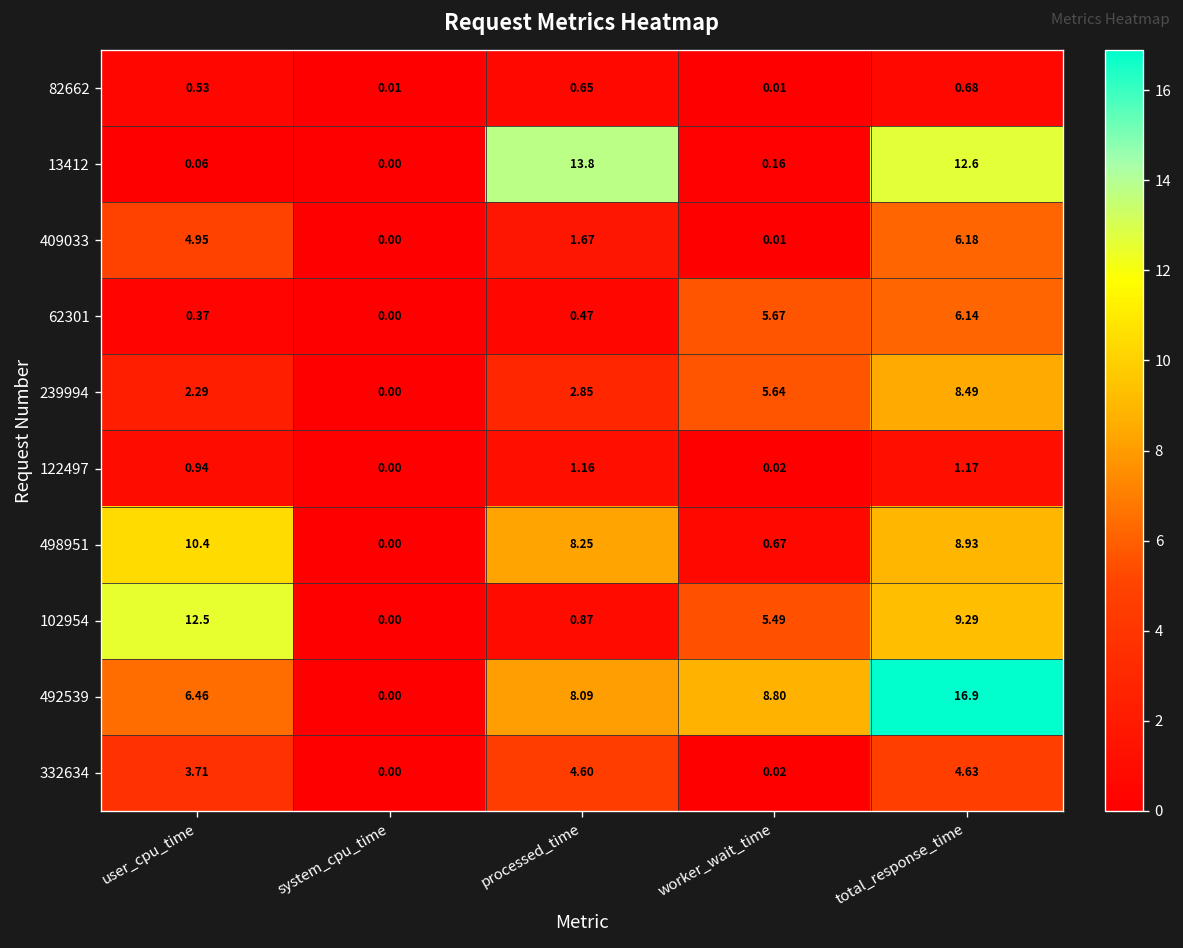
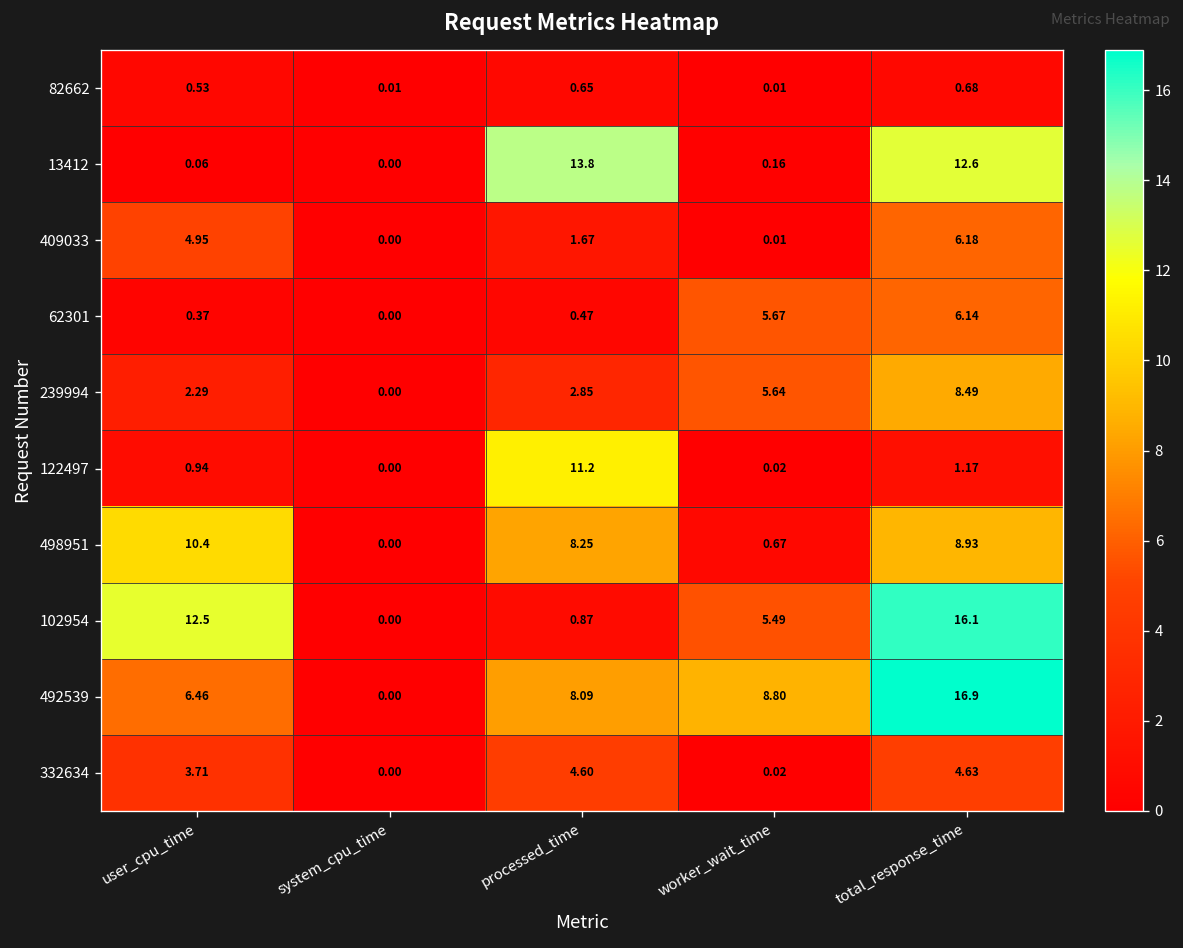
  {
    "82662": {
      "user_cpu_time": 0.53,
      "system_cpu_time": 0.01,
      "processed_time": 0.65,
      "worker_wait_time": 0.01,
      "total_response_time": 0.68
    },
    "13412": {
      "user_cpu_time": 0.06,
      "system_cpu_time": 0.00,
      "processed_time": 13.8,
      "worker_wait_time": 0.16,
      "total_response_time": 12.6
    },
    "409033": {
      "user_cpu_time": 4.95,
      "system_cpu_time": 0.00,
      "processed_time": 1.67,
      "worker_wait_time": 0.01,
      "total_response_time": 6.18
    },
    "62301": {
      "user_cpu_time": 0.37,
      "system_cpu_time": 0.00,
      "processed_time": 0.47,
      "worker_wait_time": 5.67,
      "total_response_time": 6.14
    },
    "239994": {
      "user_cpu_time": 2.29,
      "system_cpu_time": 0.00,
      "processed_time": 2.85,
      "worker_wait_time": 5.64,
      "total_response_time": 8.49
    },
    "122497": {
      "user_cpu_time": 0.94,
      "system_cpu_time": 0.00,
-     "processed_time": 1.16,
+     "processed_time": 11.2,
      "worker_wait_time": 0.02,
      "total_response_time": 1.17
    },
    "498951": {
      "user_cpu_time": 10.4,
      "system_cpu_time": 0.00,
      "processed_time": 8.25,
      "worker_wait_time": 0.67,
      "total_response_time": 8.93
    },
    "102954": {
      "user_cpu_time": 12.5,
      "system_cpu_time": 0.00,
      "processed_time": 0.87,
      "worker_wait_time": 5.49,
-     "total_response_time": 9.29
+     "total_response_time": 16.1
    },
    "492539": {
      "user_cpu_time": 6.46,
      "system_cpu_time": 0.00,
      "processed_time": 8.09,
      "worker_wait_time": 8.80,
      "total_response_time": 16.9
    },
    "332634": {
      "user_cpu_time": 3.71,
      "system_cpu_time": 0.00,
      "processed_time": 4.60,
      "worker_wait_time": 0.02,
      "total_response_time": 4.63
    }
  }
